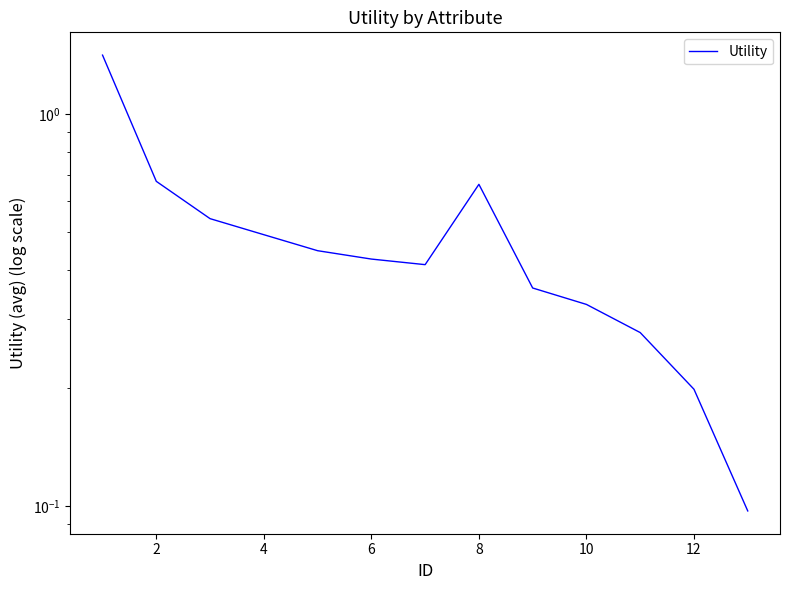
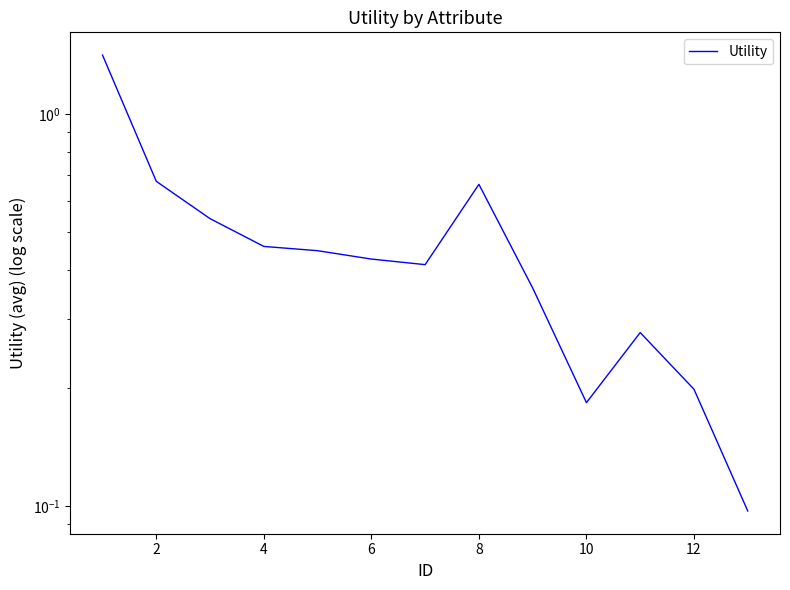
  {
    "2": 0.67,
-   "4": 0.49,
+   "4": 0.46,
    "6": 0.43,
    "8": 0.66,
-   "10": 0.33,
+   "10": 0.18,
    "12": 0.20
  }
